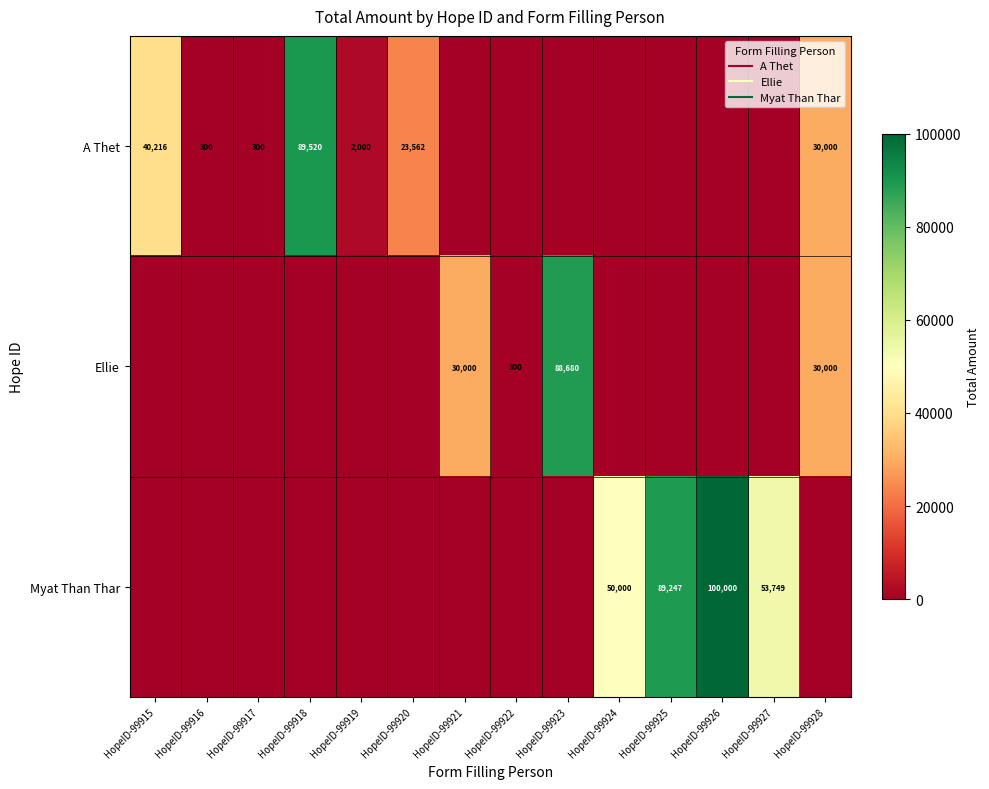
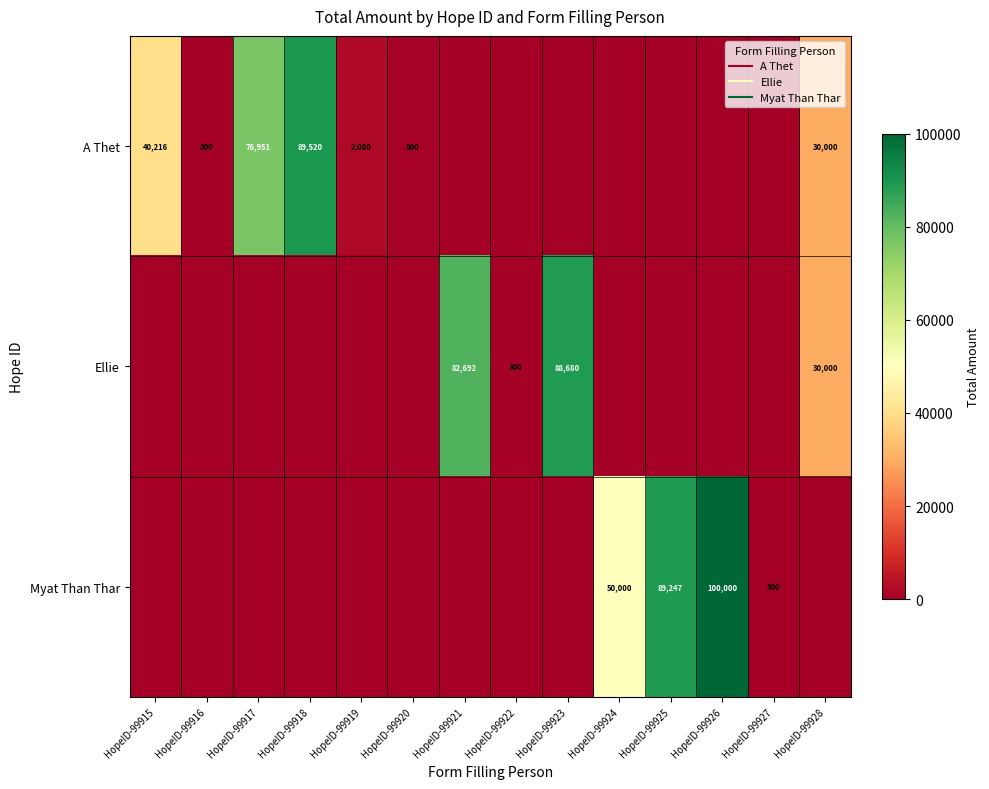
  {
    "A Thet": {
      "HopeID-99915": "40,216",
      "HopeID-99916": "300",
-     "HopeID-99917": "300",
+     "HopeID-99917": "76,951",
      "HopeID-99918": "89,520",
      "HopeID-99919": "2,000",
-     "HopeID-99920": "23,562",
+     "HopeID-99920": "500",
      "HopeID-99928": "30,000"
    },
    "Ellie": {
-     "HopeID-99921": "30,000",
+     "HopeID-99921": "82,692",
      "HopeID-99922": "300",
      "HopeID-99923": "88,680",
      "HopeID-99928": "30,000"
    },
    "Myat Than Thar": {
      "HopeID-99924": "50,000",
      "HopeID-99925": "89,247",
      "HopeID-99926": "100,000",
-     "HopeID-99927": "53,749"
+     "HopeID-99927": "300"
    }
  }
